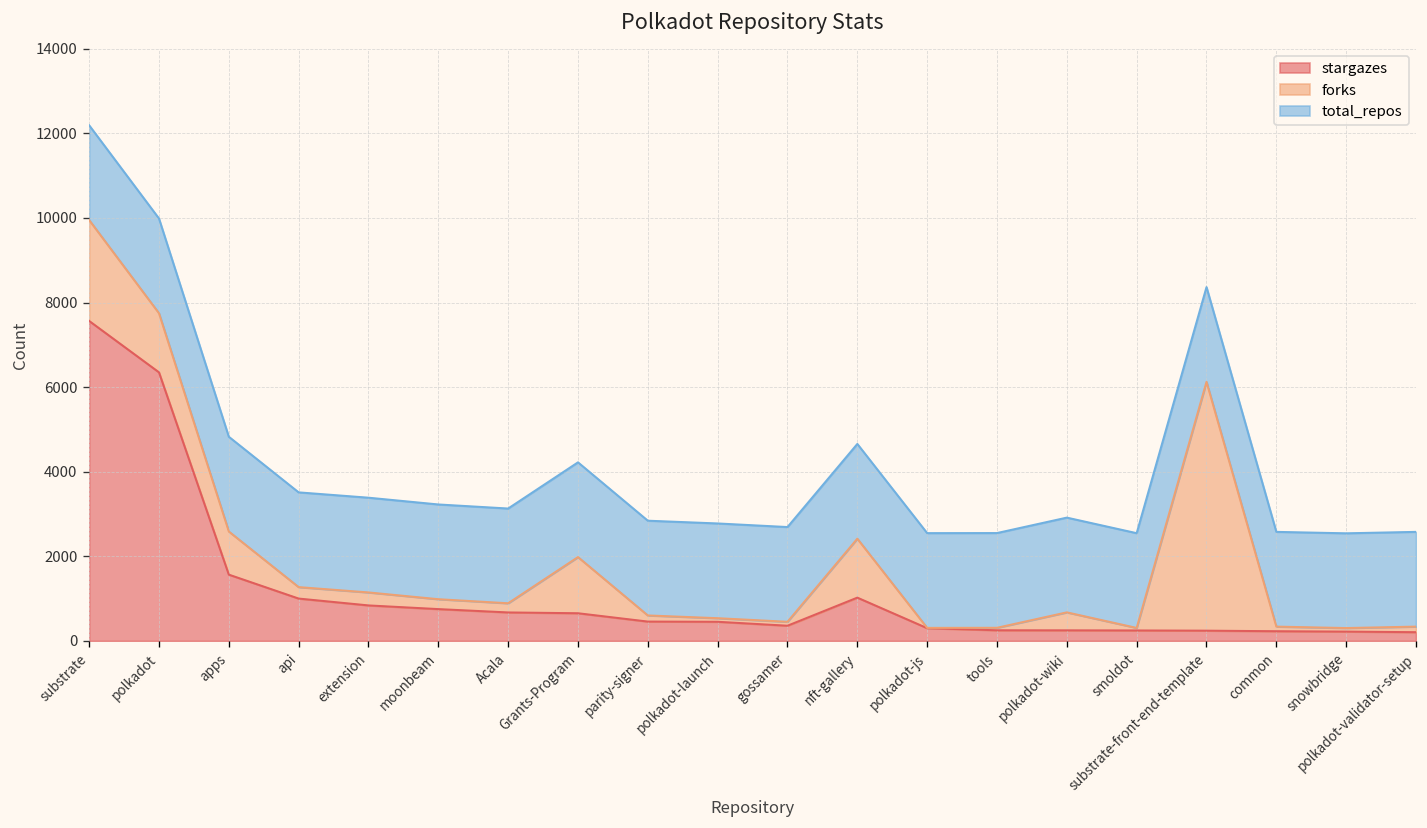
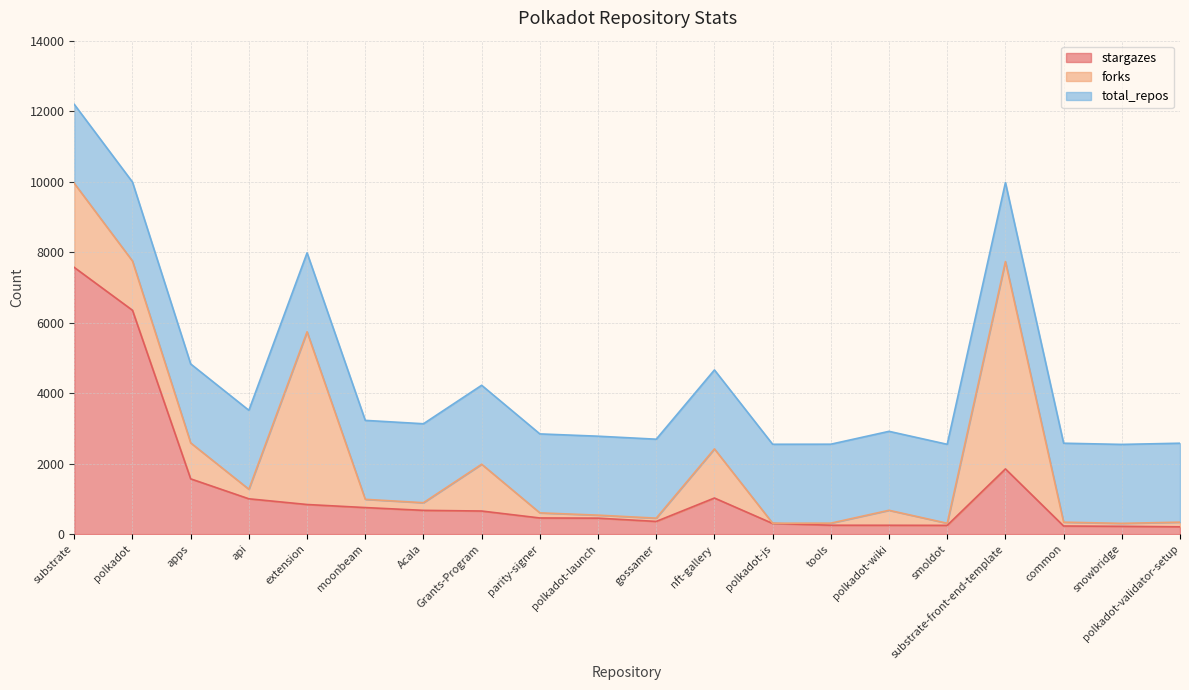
  {
    "stargazes": {
      "substrate": 7600,
      "polkadot": 6400,
      "apps": 1600,
      "api": 1000,
      "extension": 800,
      "moonbeam": 800,
      "Acala": 700,
      "Grants-Program": 700,
      "parity-signer": 500,
      "polkadot-launch": 500,
      "gossamer": 400,
      "nft-gallery": 1000,
      "polkadot-wiki": 300,
-     "substrate-front-end-template": 200,
+     "substrate-front-end-template": 1900,
      "common": 200,
      "snowbridge": 200,
      "polkadot-validator-setup": 200
    },
    "forks": {
      "substrate": 2400,
      "polkadot": 1400,
      "apps": 1000,
      "api": 300,
-     "extension": 300,
+     "extension": 4900,
      "moonbeam": 200,
      "Acala": 200,
      "Grants-Program": 1300,
      "parity-signer": 100,
      "polkadot-launch": 100,
      "gossamer": 100,
      "nft-gallery": 1400,
      "polkadot-wiki": 400,
      "substrate-front-end-template": 5900,
      "common": 100,
      "snowbridge": 100,
      "polkadot-validator-setup": 100
    },
    "total_repos": {
      "substrate": 2200,
      "polkadot": 2200,
      "apps": 2200,
      "api": 2200,
      "extension": 2200,
      "moonbeam": 2200,
      "Acala": 2200,
      "Grants-Program": 2200,
      "parity-signer": 2200,
      "polkadot-launch": 2200,
      "gossamer": 2200,
      "nft-gallery": 2200,
      "polkadot-js": 2200,
      "tools": 2200,
      "polkadot-wiki": 2200,
      "smoldot": 2200,
      "substrate-front-end-template": 2200,
      "common": 2200,
      "snowbridge": 2200,
      "polkadot-validator-setup": 2200
    }
  }
